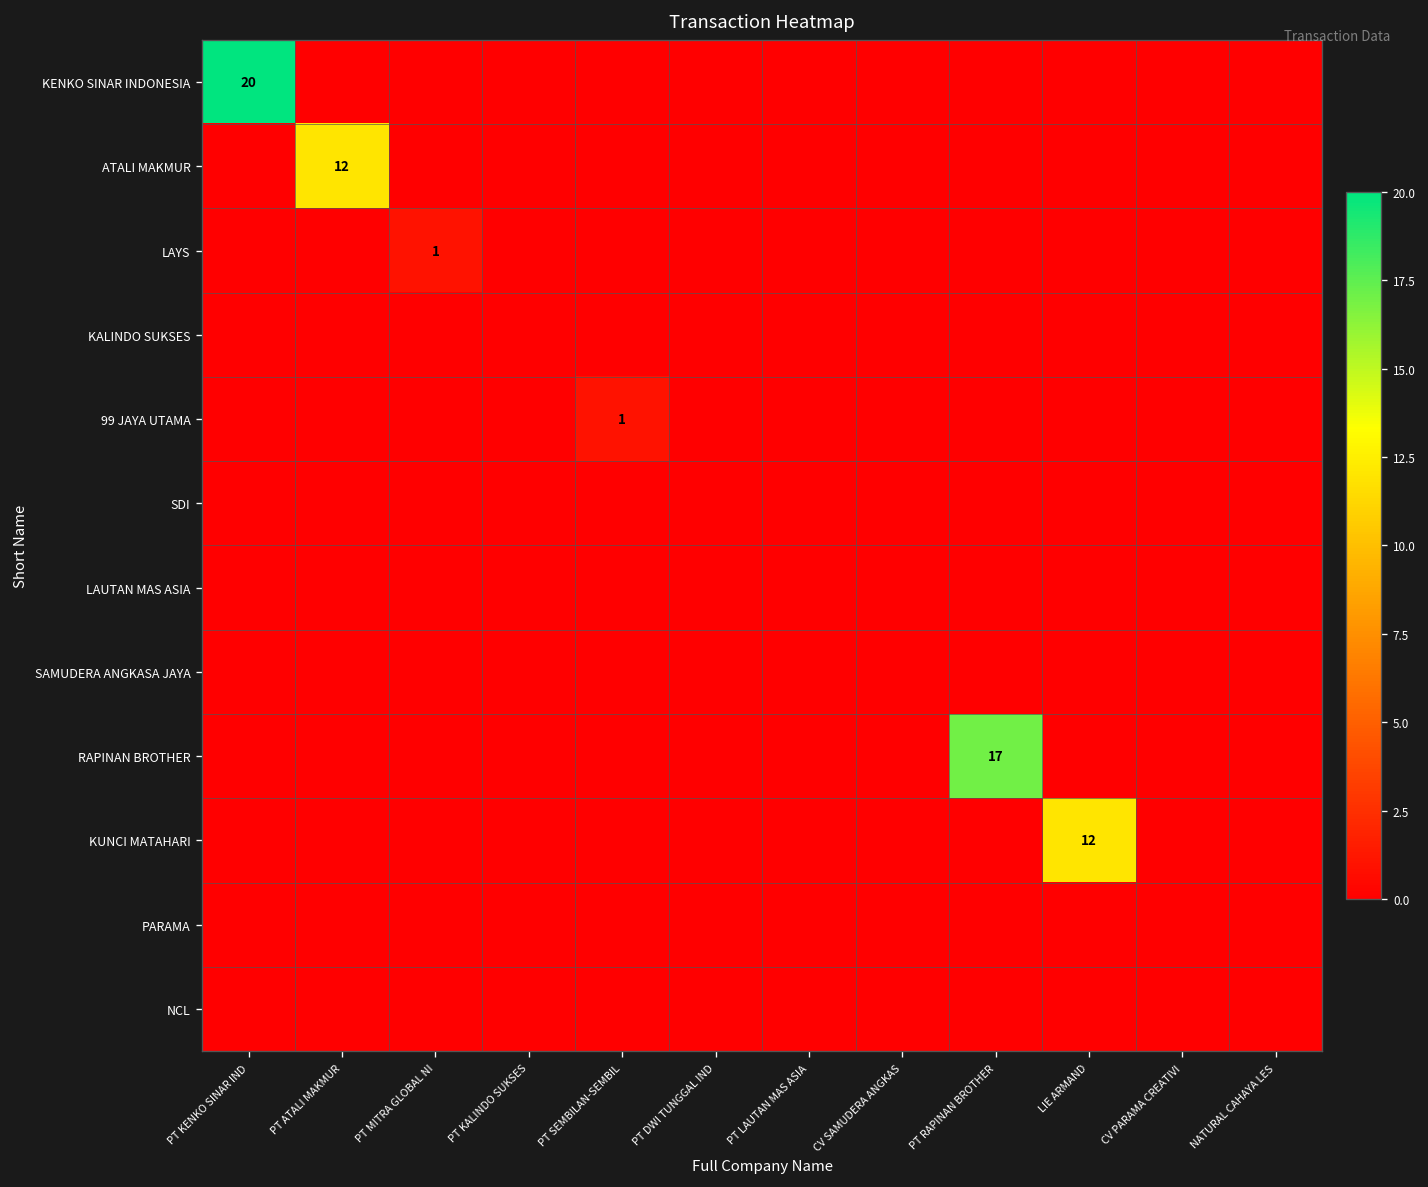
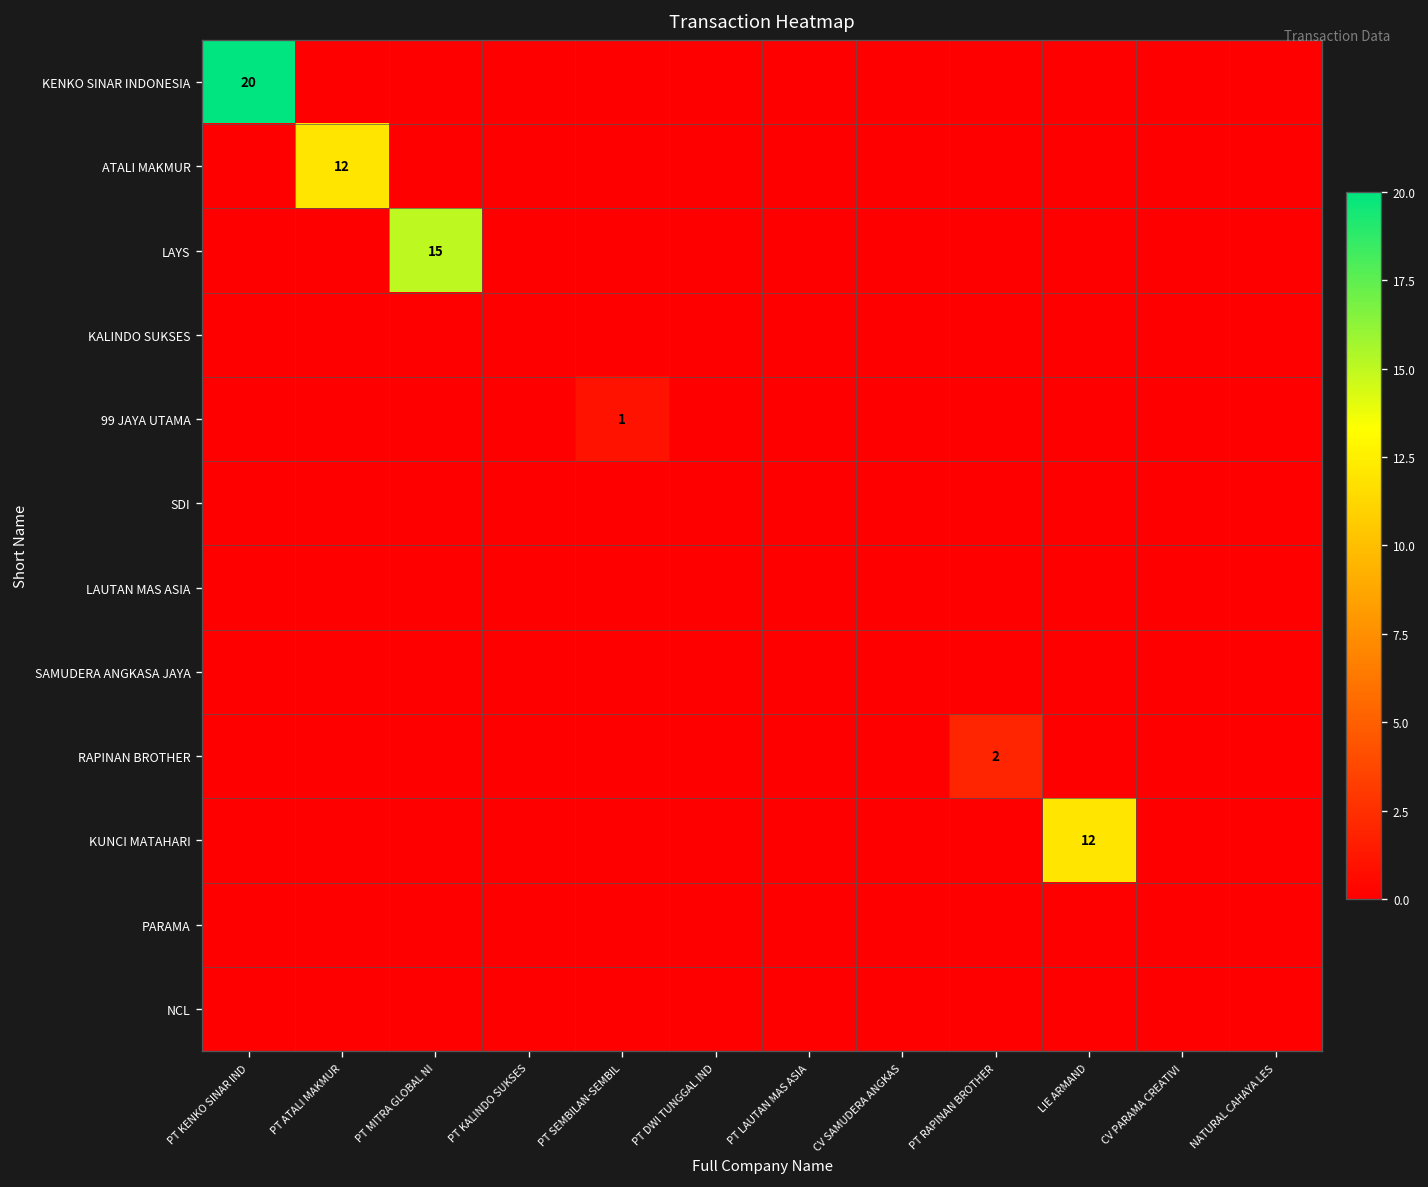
  {
    "KENKO SINAR INDONESIA": {
      "PT KENKO SINAR IND": 20
    },
    "ATALI MAKMUR": {
      "PT ATALI MAKMUR": 12
    },
    "LAYS": {
-     "PT MITRA GLOBAL NI": 1
+     "PT MITRA GLOBAL NI": 15
    },
    "99 JAYA UTAMA": {
      "PT SEMBILAN-SEMBIL": 1
    },
    "RAPINAN BROTHER": {
-     "PT RAPINAN BROTHER": 17
+     "PT RAPINAN BROTHER": 2
    },
    "KUNCI MATAHARI": {
      "LIE ARMAND": 12
    }
  }
